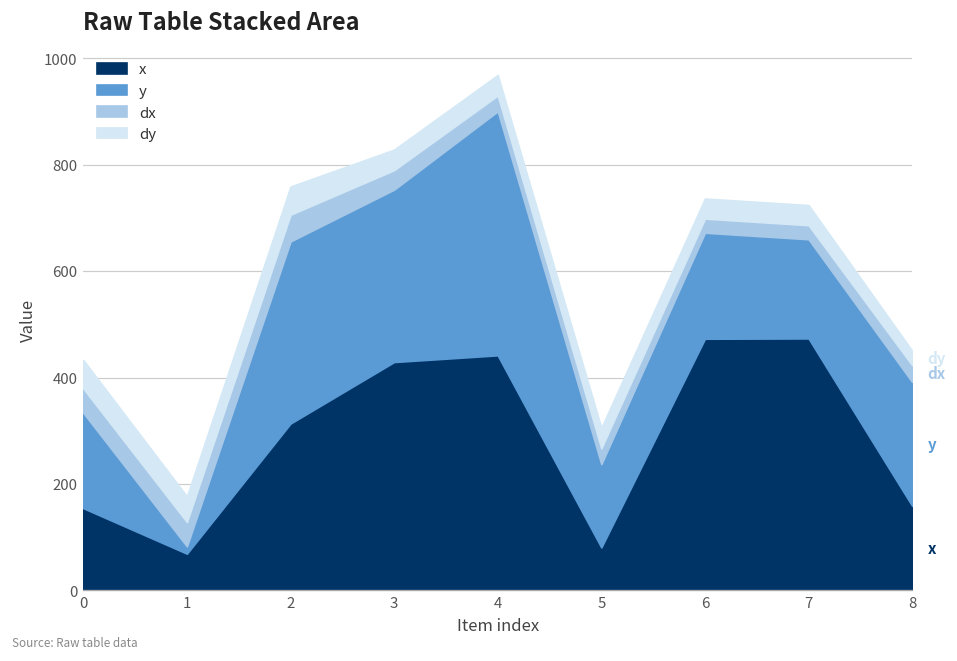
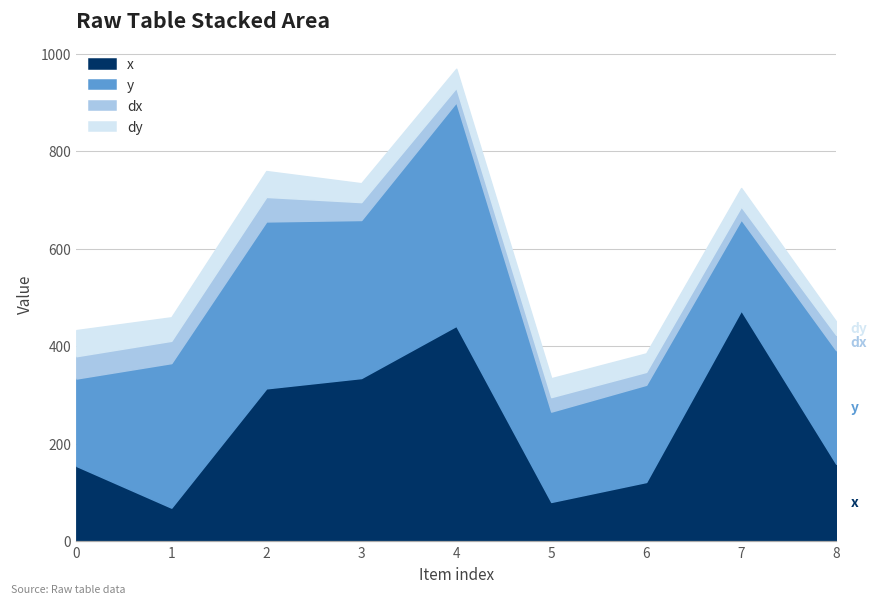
  {
    "x": {
-     "3": 430,
-     "6": 470
+     "3": 330,
+     "6": 120
    },
    "y": {
-     "1": 10,
-     "5": 160
+     "1": 300,
+     "5": 190
    }
  }
